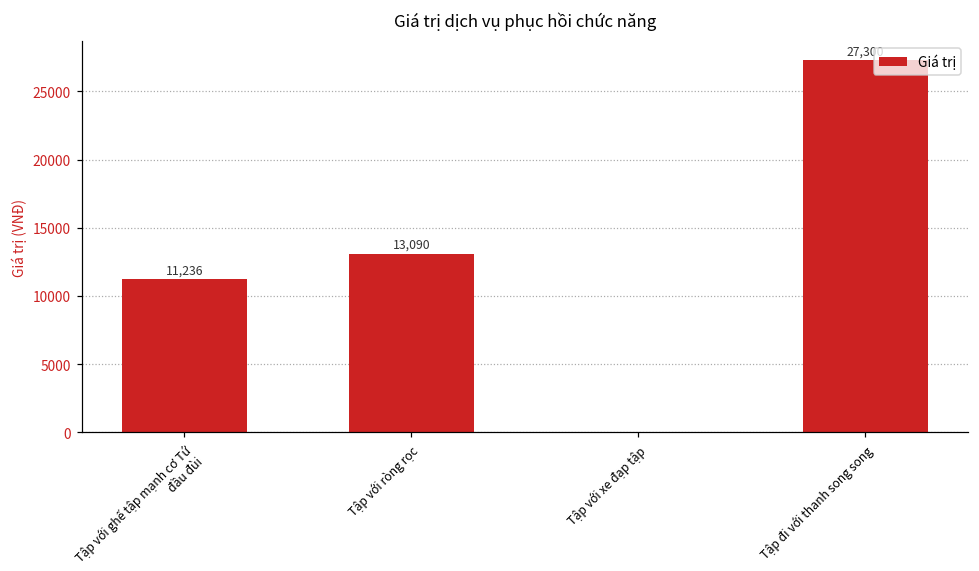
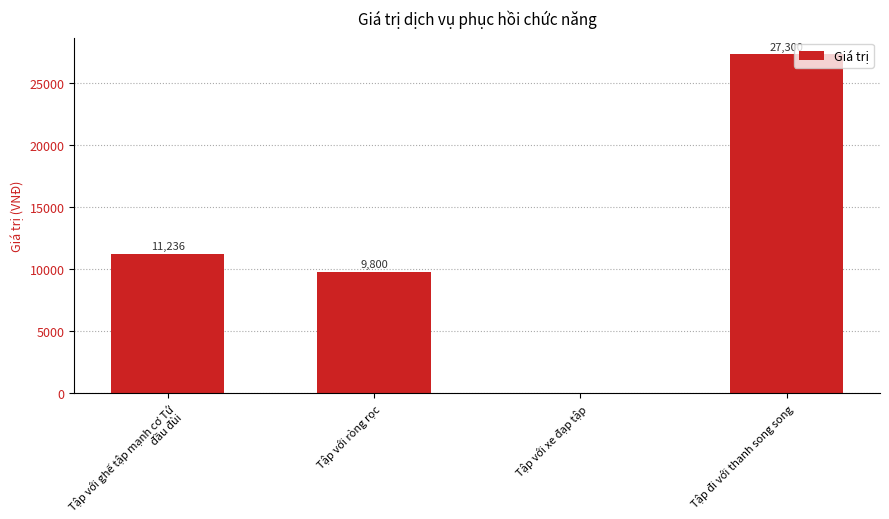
  {
    "Tập với ghế tập mạnh cơ Tứ đầu đùi": "11,236",
-   "Tập với ròng rọc": "13,090"
+   "Tập với ròng rọc": "9,800"
  }
